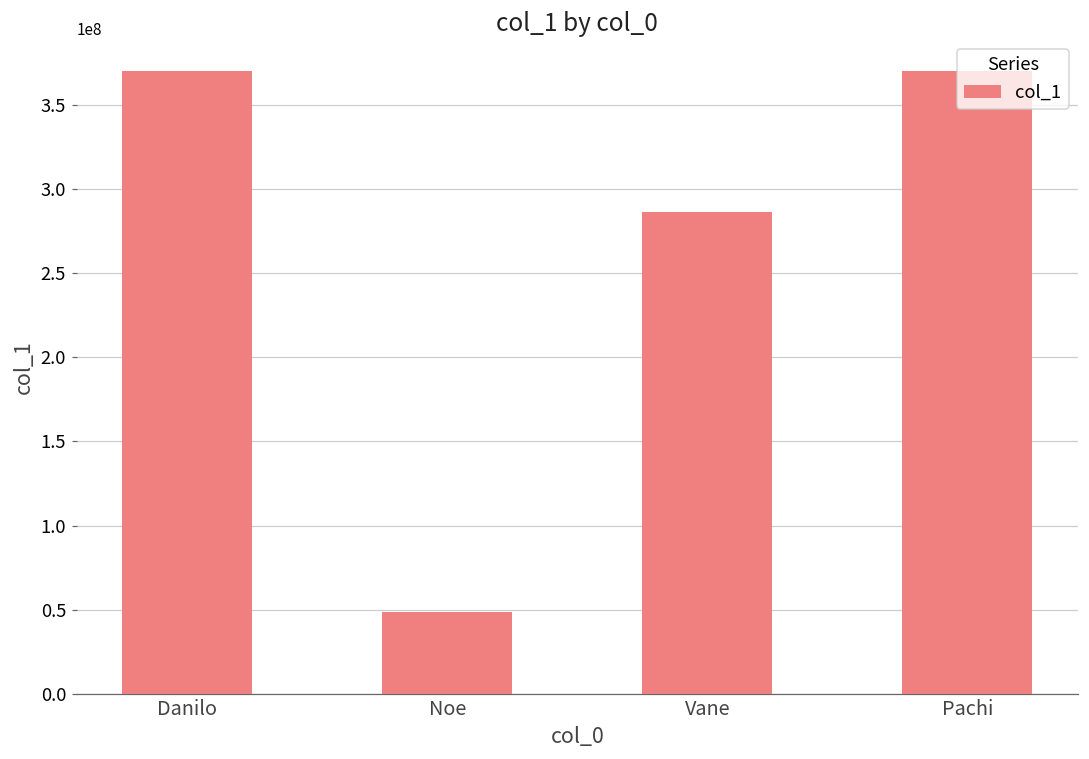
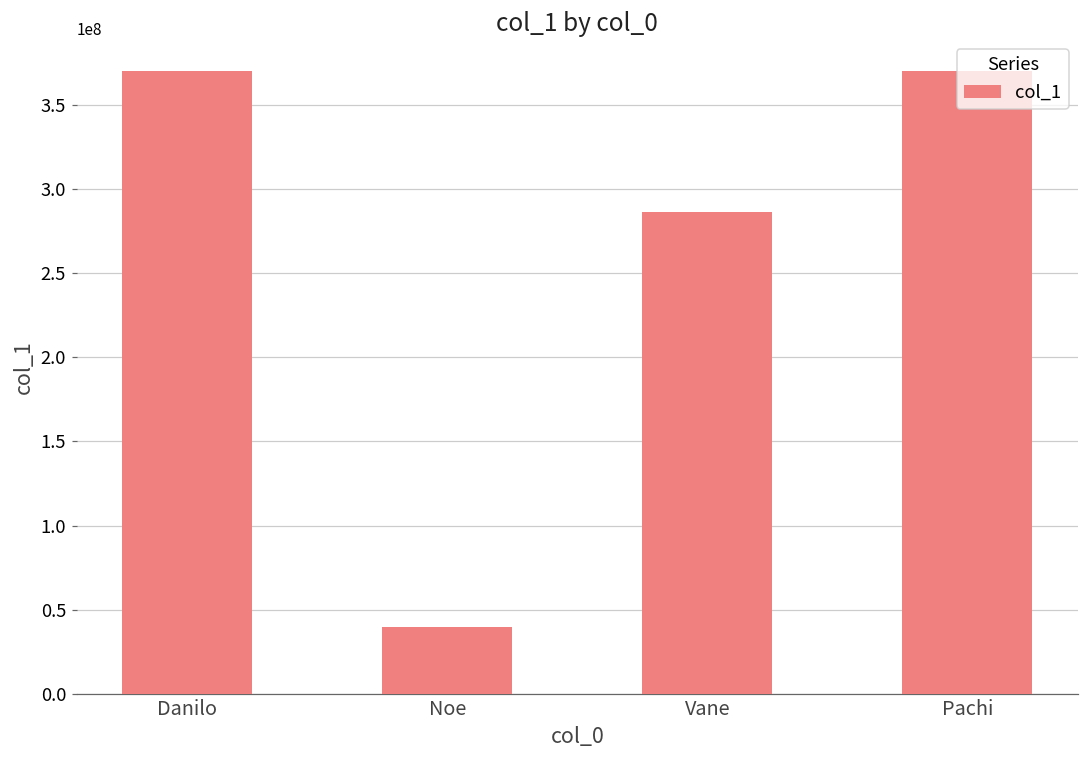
  {
    "Danilo": 370000000,
-   "Noe": 48000000,
+   "Noe": 40000000,
    "Vane": 287000000
  }
